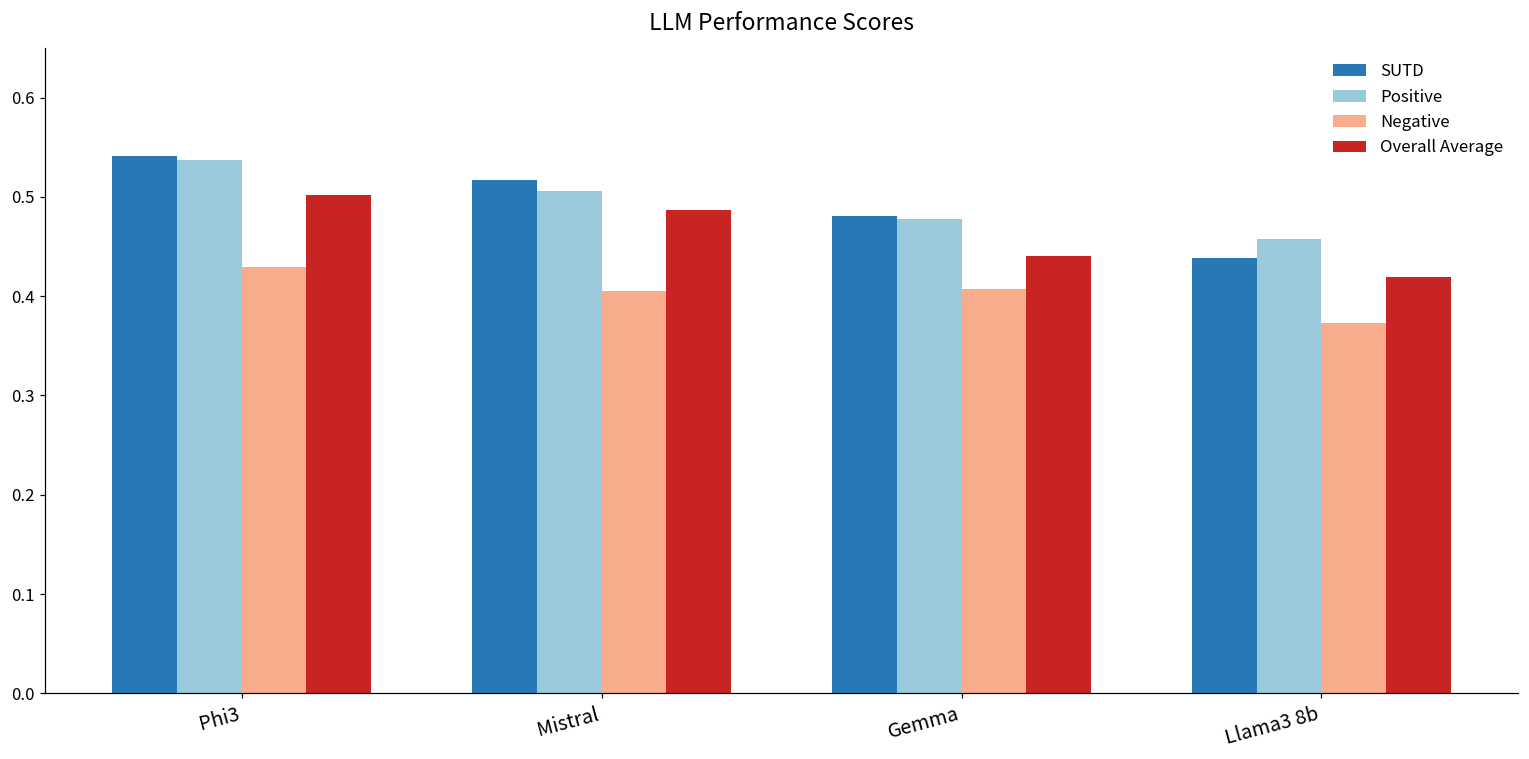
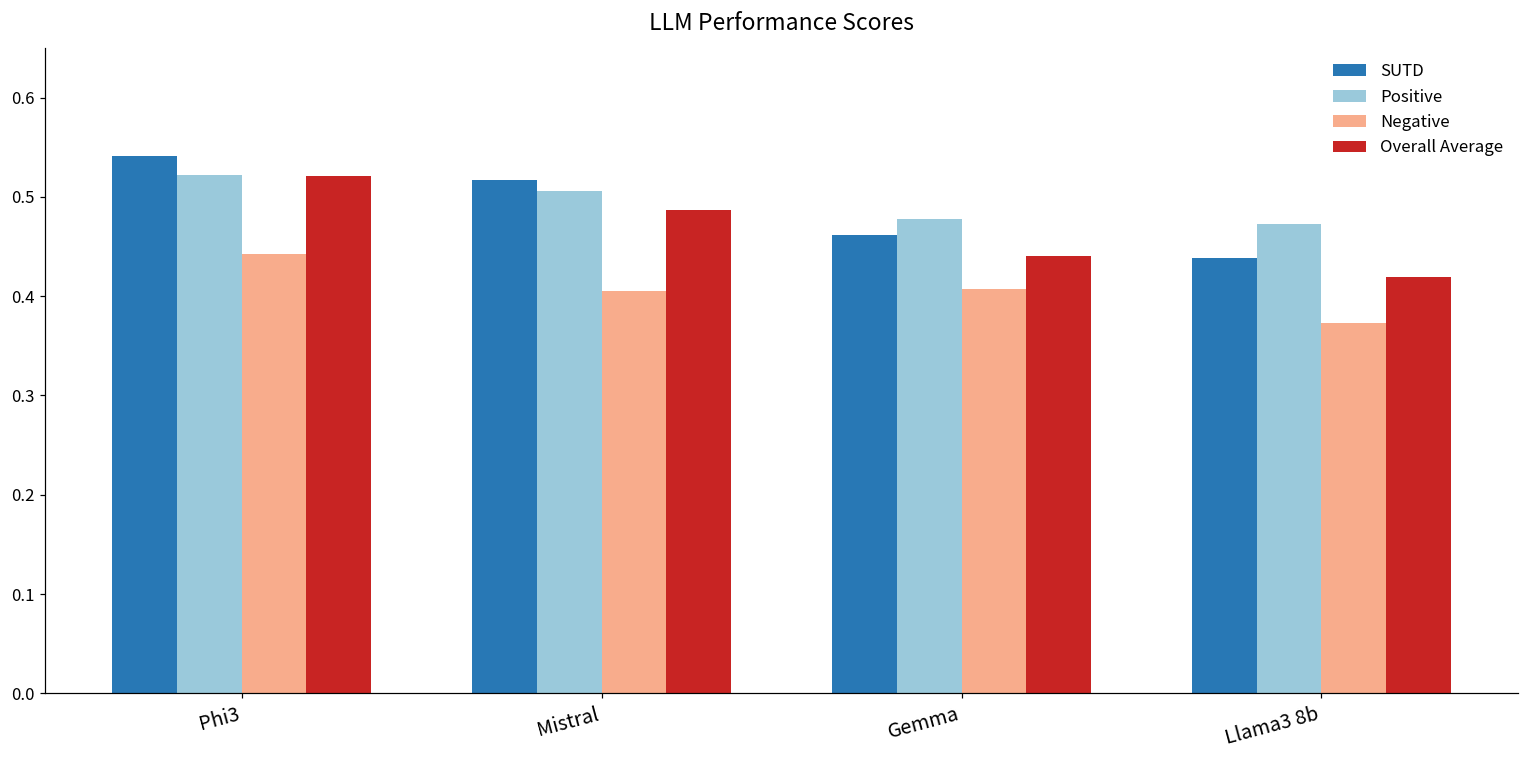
  {
    "SUTD": {
      "Phi3": 0.54,
      "Mistral": 0.52,
-     "Gemma": 0.48,
+     "Gemma": 0.46,
      "Llama3 8b": 0.44
    },
    "Positive": {
-     "Phi3": 0.54,
+     "Phi3": 0.52,
      "Mistral": 0.51,
      "Gemma": 0.48,
-     "Llama3 8b": 0.46
+     "Llama3 8b": 0.47
    },
    "Negative": {
-     "Phi3": 0.43,
+     "Phi3": 0.44,
      "Mistral": 0.41,
      "Gemma": 0.41,
      "Llama3 8b": 0.37
    },
    "Overall Average": {
-     "Phi3": 0.50,
+     "Phi3": 0.52,
      "Mistral": 0.49,
      "Gemma": 0.44,
      "Llama3 8b": 0.42
    }
  }
